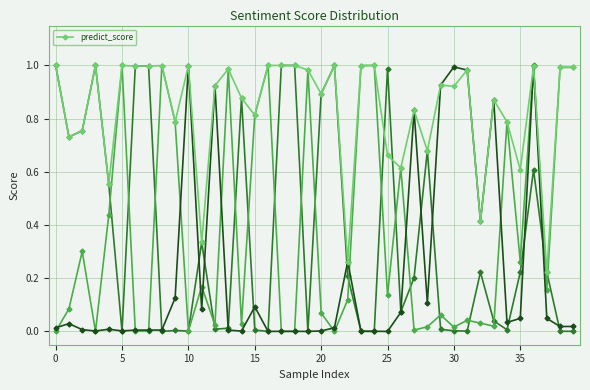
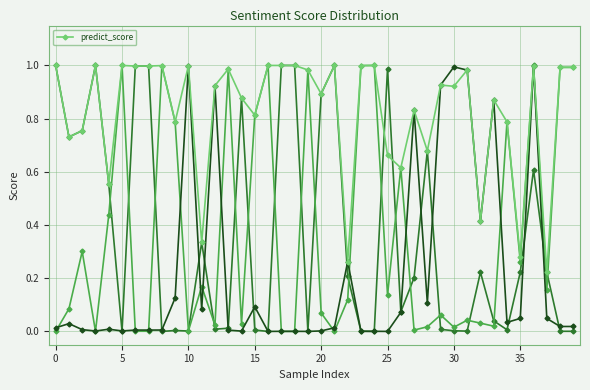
  {
    "predict_score": {
      "25": 0.66,
      "30": 0.92,
-     "35": 0.61
+     "35": 0.28
    }
  }
